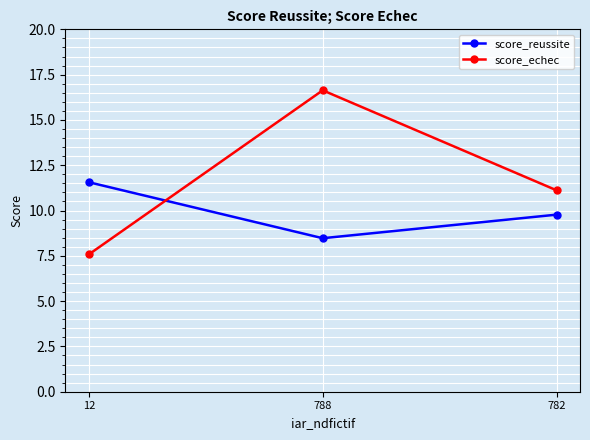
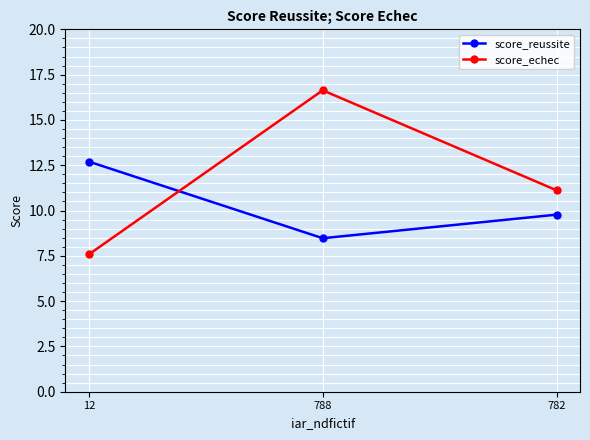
  {
    "score_reussite": {
-     "12": 11.6,
+     "12": 12.7,
      "788": 8.5,
      "782": 9.8
    },
    "score_echec": {
      "12": 7.6,
      "788": 16.6,
      "782": 11.1
    }
  }
